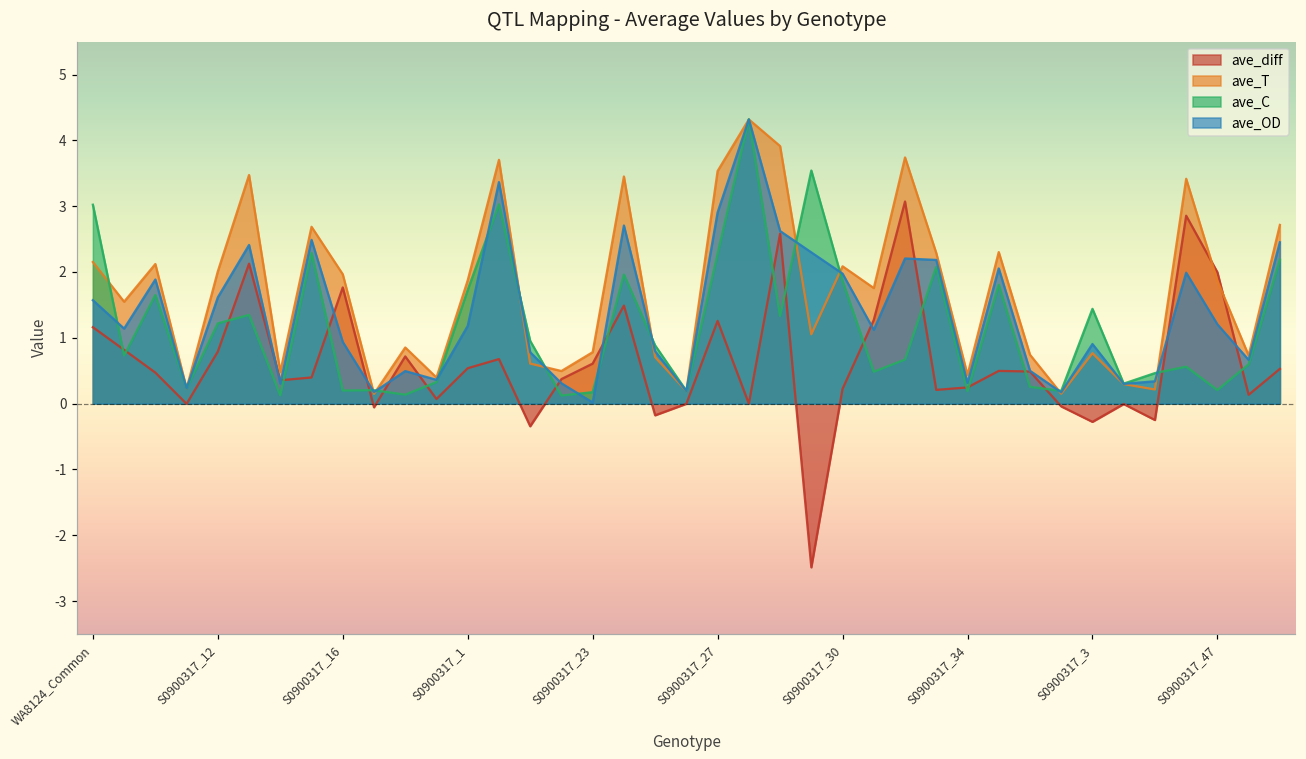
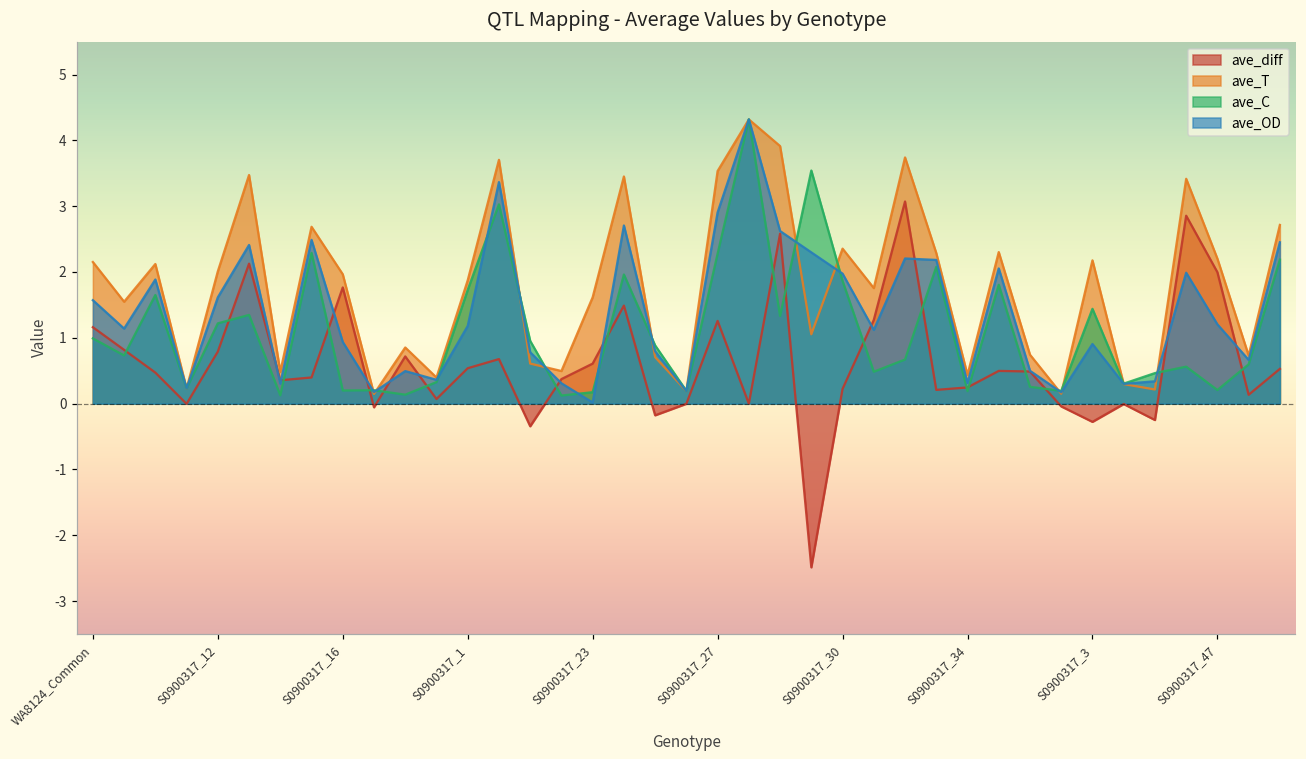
  {
    "ave_T": {
      "WA8124_Common": 2.2,
      "S0900317_12": 2.0,
      "S0900317_16": 2.0,
      "S0900317_1": 1.9,
-     "S0900317_23": 0.8,
+     "S0900317_23": 1.6,
      "S0900317_27": 3.5,
-     "S0900317_30": 2.1,
+     "S0900317_30": 2.4,
      "S0900317_34": 0.4,
-     "S0900317_3": 0.8,
-     "S0900317_47": 1.9
+     "S0900317_3": 2.2,
+     "S0900317_47": 2.2
    },
    "ave_C": {
-     "WA8124_Common": 3.0,
+     "WA8124_Common": 1.0,
      "S0900317_12": 1.2,
      "S0900317_16": 0.2,
      "S0900317_1": 1.7,
      "S0900317_23": 0.2,
      "S0900317_27": 2.3,
      "S0900317_30": 1.9,
      "S0900317_34": 0.2,
      "S0900317_3": 1.4,
      "S0900317_47": 0.2
    },
    "ave_OD": {
      "WA8124_Common": 1.6,
      "S0900317_12": 1.6,
      "S0900317_16": 0.9,
      "S0900317_1": 1.2,
      "S0900317_23": 0.0,
      "S0900317_27": 2.9,
      "S0900317_30": 2.0,
      "S0900317_34": 0.3,
      "S0900317_3": 0.9,
      "S0900317_47": 1.2
    }
  }
